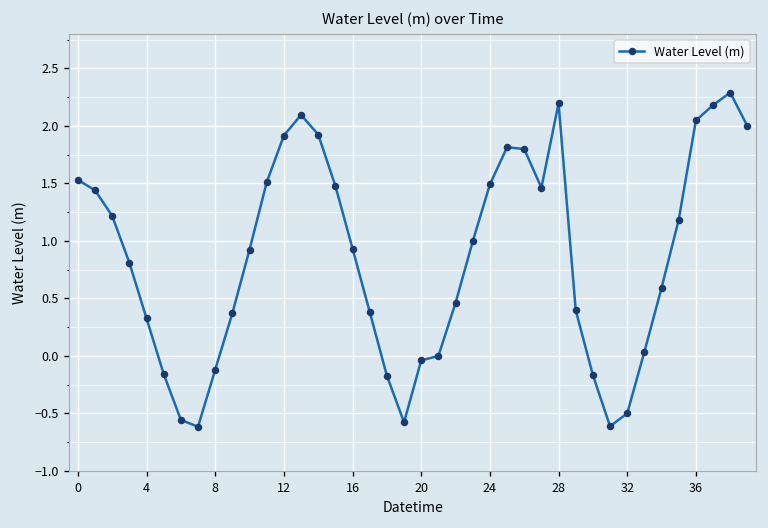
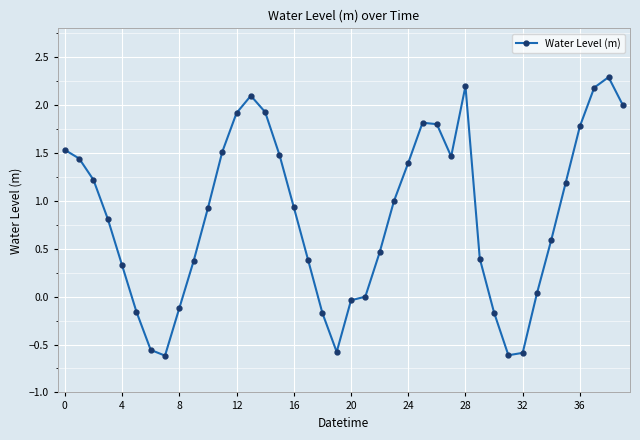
  {
    "0": 1.5,
    "4": 0.3,
    "8": -0.1,
    "12": 1.9,
    "16": 0.9,
    "20": 0.0,
-   "24": 1.5,
+   "24": 1.4,
    "28": 2.2,
-   "32": -0.5,
-   "36": 2.0
+   "32": -0.6,
+   "36": 1.8
  }
